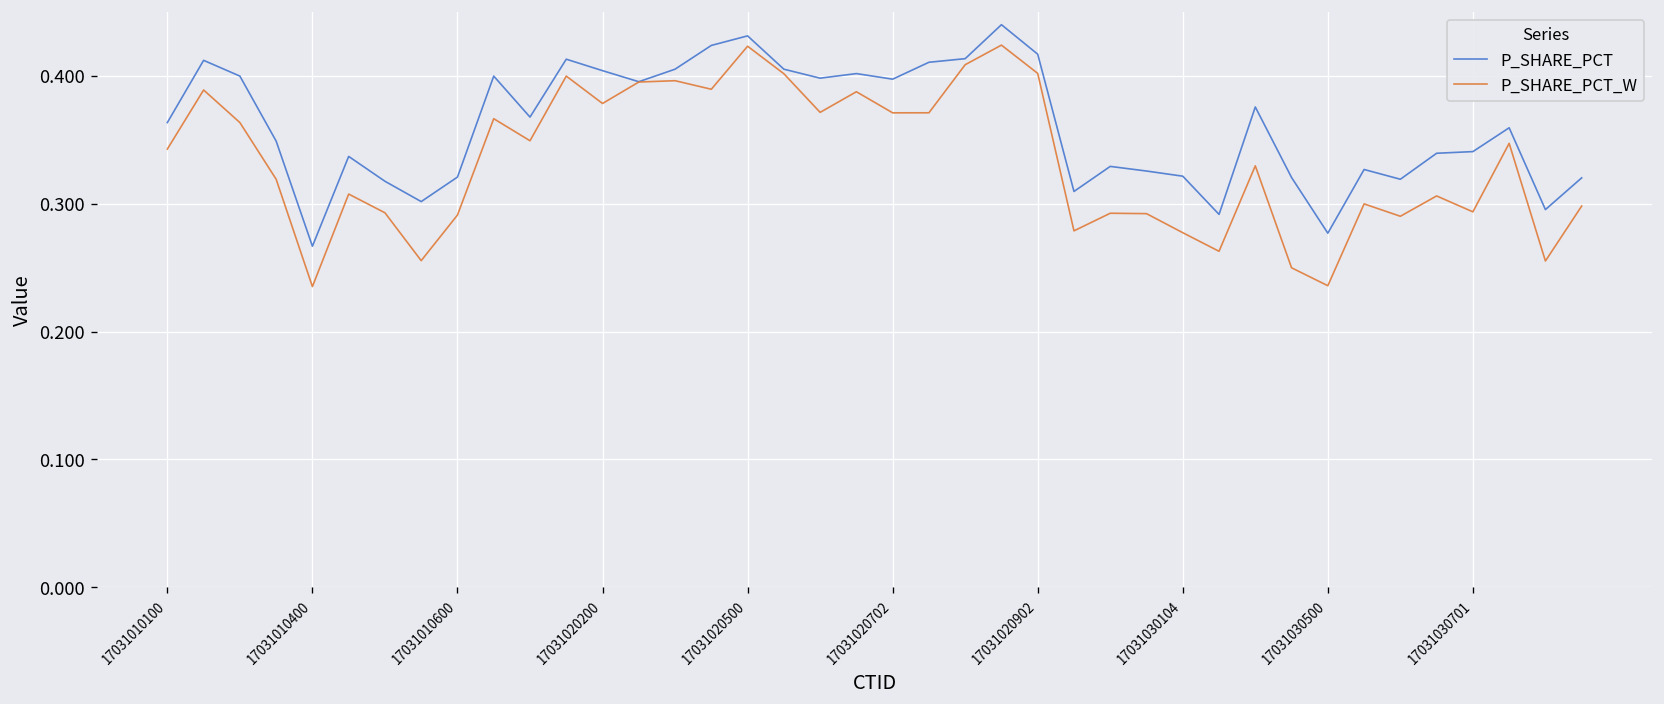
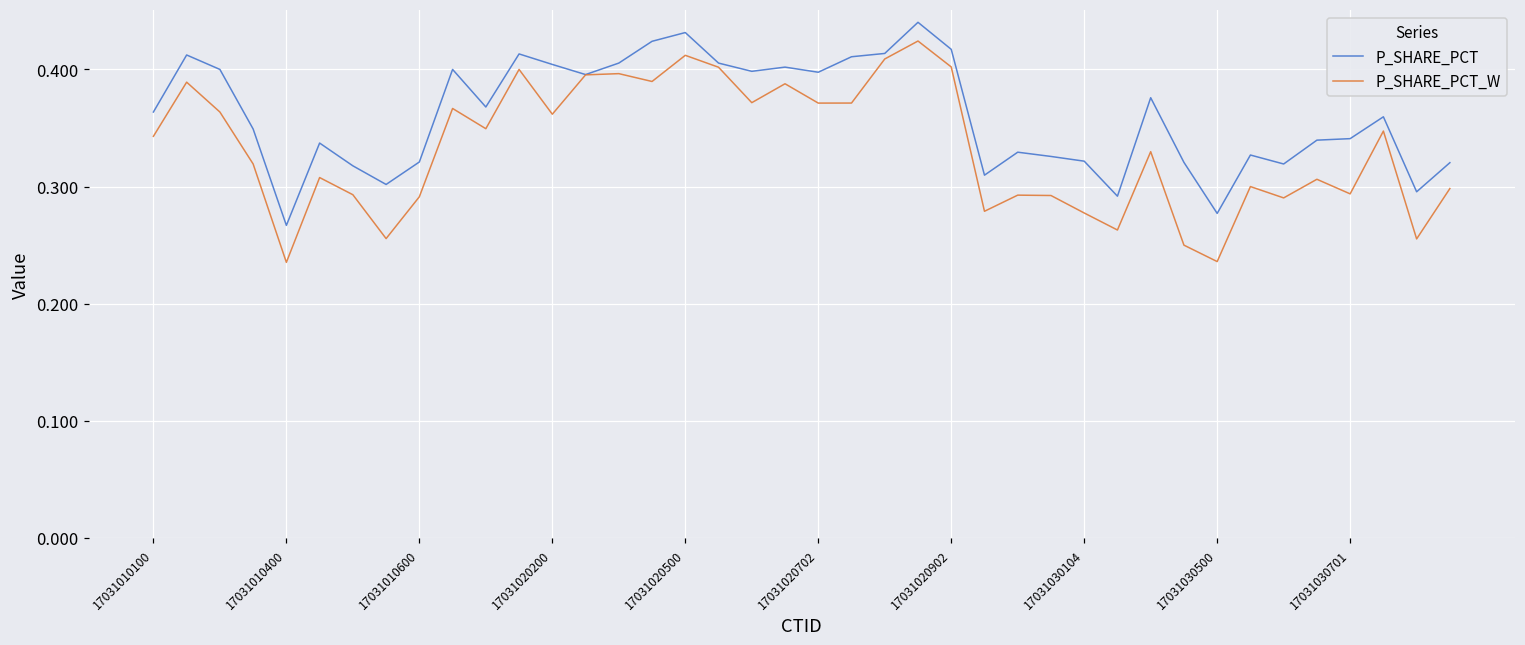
  {
    "P_SHARE_PCT": {
      "17031010100": 0.364,
      "17031010400": 0.267,
      "17031010600": 0.321,
      "17031020200": 0.404,
      "17031020500": 0.431,
      "17031020702": 0.398,
      "17031020902": 0.417,
      "17031030104": 0.322,
      "17031030500": 0.277,
      "17031030701": 0.341
    },
    "P_SHARE_PCT_W": {
      "17031010100": 0.343,
      "17031010400": 0.235,
      "17031010600": 0.291,
-     "17031020200": 0.379,
-     "17031020500": 0.423,
+     "17031020200": 0.362,
+     "17031020500": 0.412,
      "17031020702": 0.371,
      "17031020902": 0.402,
      "17031030104": 0.277,
      "17031030500": 0.236,
      "17031030701": 0.294
    }
  }
